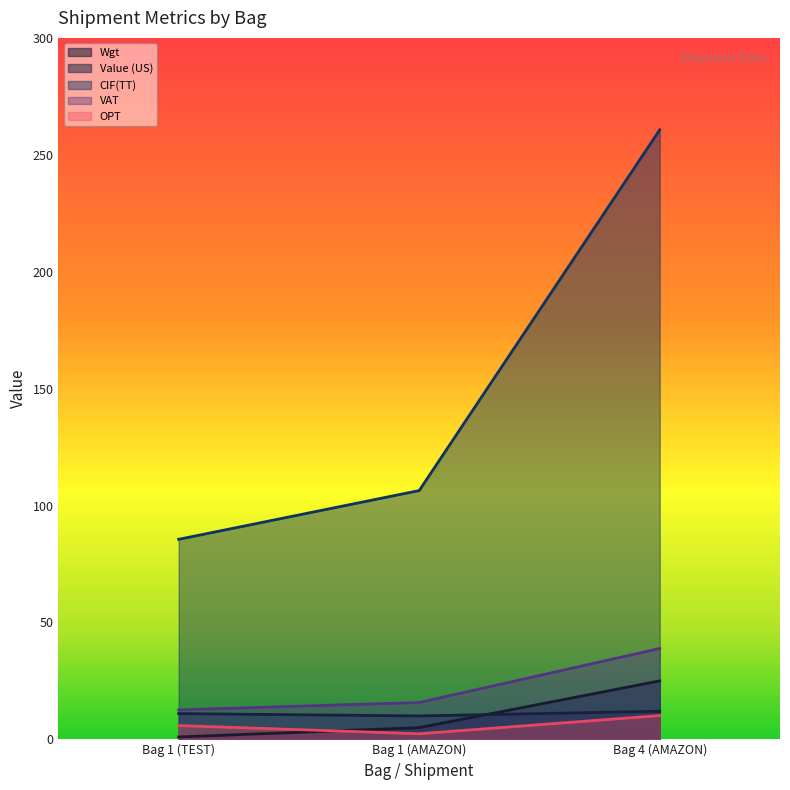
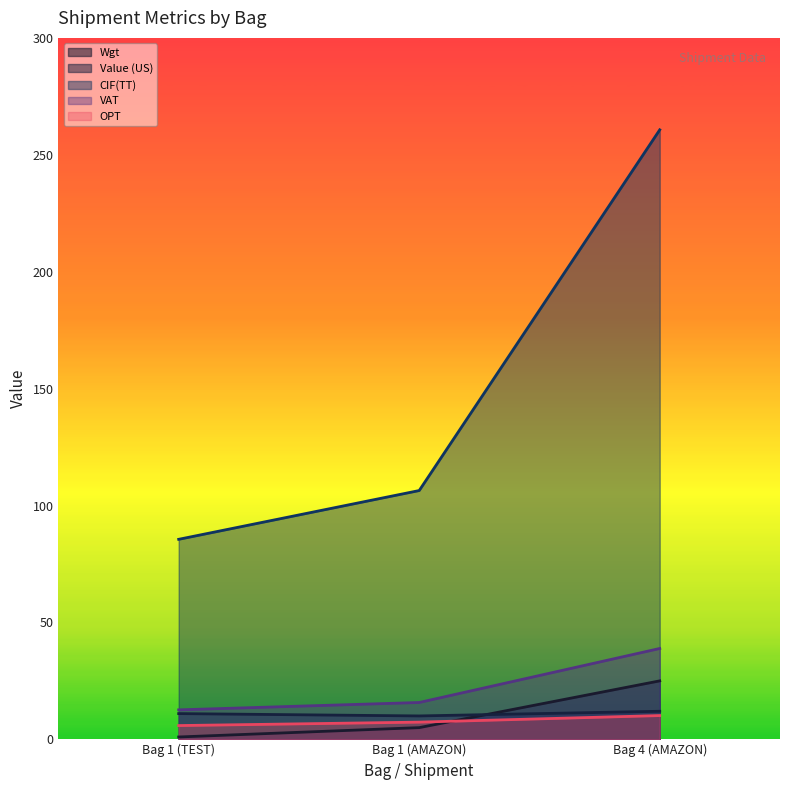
  {
    "OPT": {
      "Bag 1 (TEST)": 6,
-     "Bag 1 (AMAZON)": 2,
+     "Bag 1 (AMAZON)": 7,
      "Bag 4 (AMAZON)": 10
    }
  }
